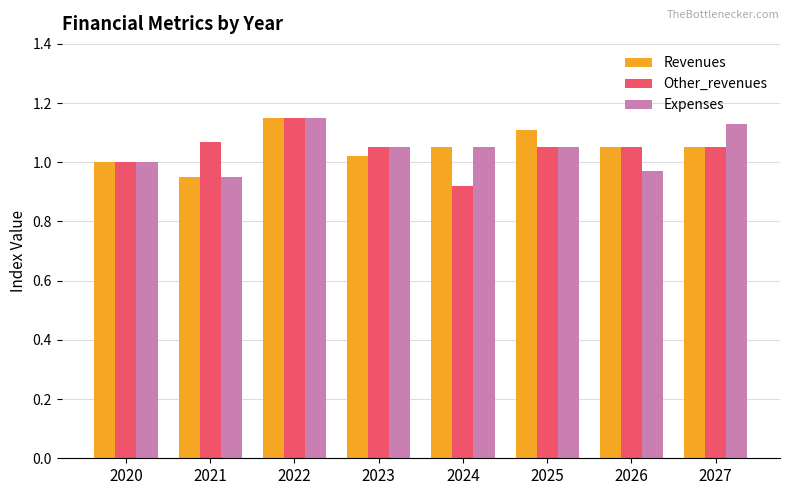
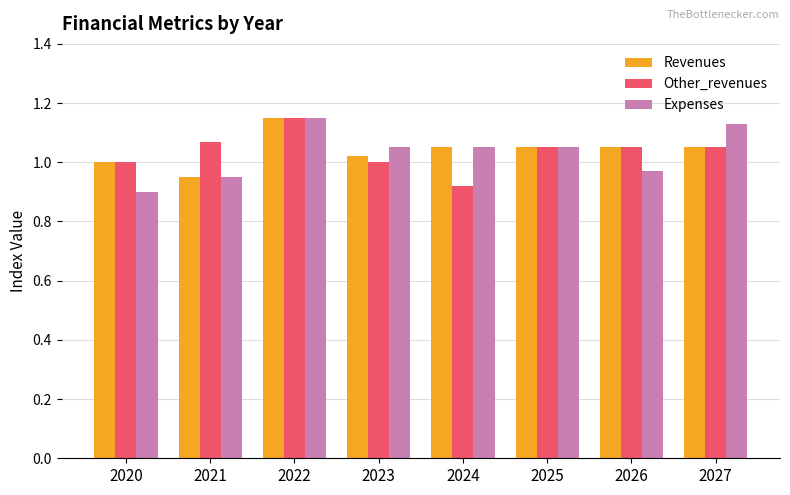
  {
    "Revenues": {
      "2020": 1.00,
      "2021": 0.95,
      "2022": 1.15,
      "2023": 1.02,
      "2024": 1.05,
-     "2025": 1.11,
+     "2025": 1.05,
      "2026": 1.05,
      "2027": 1.05
    },
    "Other_revenues": {
      "2020": 1.00,
      "2021": 1.07,
      "2022": 1.15,
-     "2023": 1.05,
+     "2023": 1.00,
      "2024": 0.92,
      "2025": 1.05,
      "2026": 1.05,
      "2027": 1.05
    },
    "Expenses": {
-     "2020": 1.0,
+     "2020": 0.9,
      "2021": 0.95,
      "2022": 1.15,
      "2023": 1.05,
      "2024": 1.05,
      "2025": 1.05,
      "2026": 0.97,
      "2027": 1.13
    }
  }
